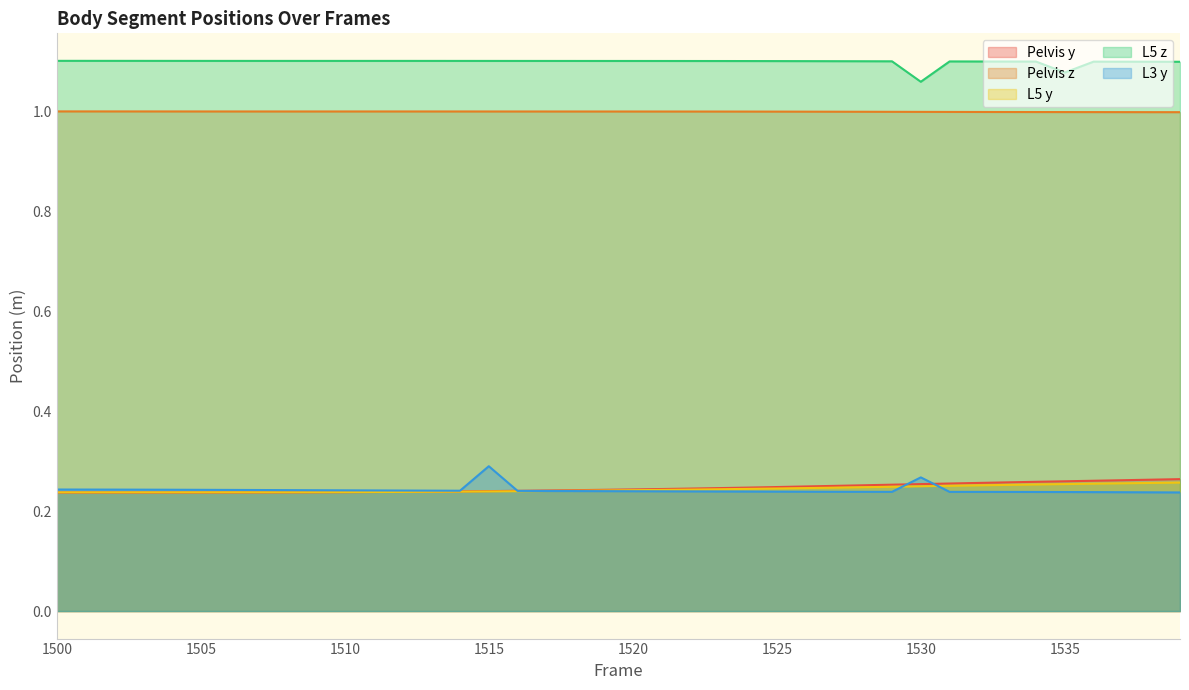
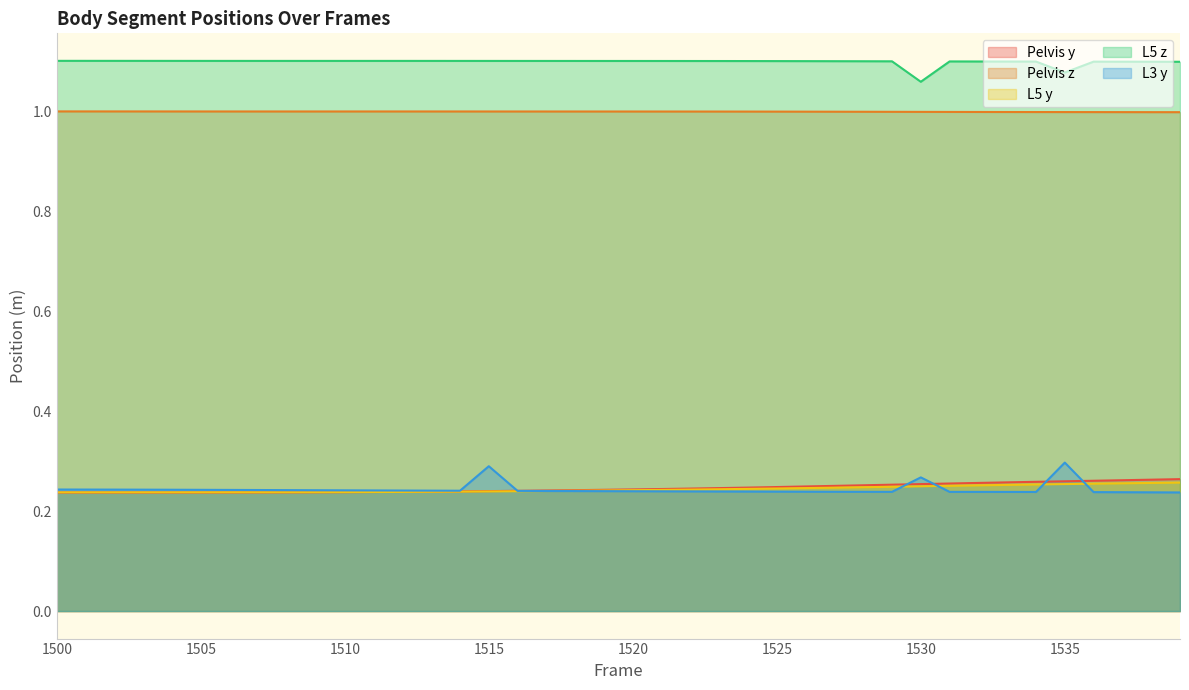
  {
    "L5 z": {
      "1500": 1.10,
      "1505": 1.10,
      "1510": 1.10,
      "1515": 1.10,
      "1520": 1.10,
      "1525": 1.10,
      "1530": 1.06
    },
    "L3 y": {
      "1500": 0.24,
      "1515": 0.29,
      "1525": 0.24,
      "1530": 0.27,
-     "1535": 0.24
+     "1535": 0.30
    }
  }
